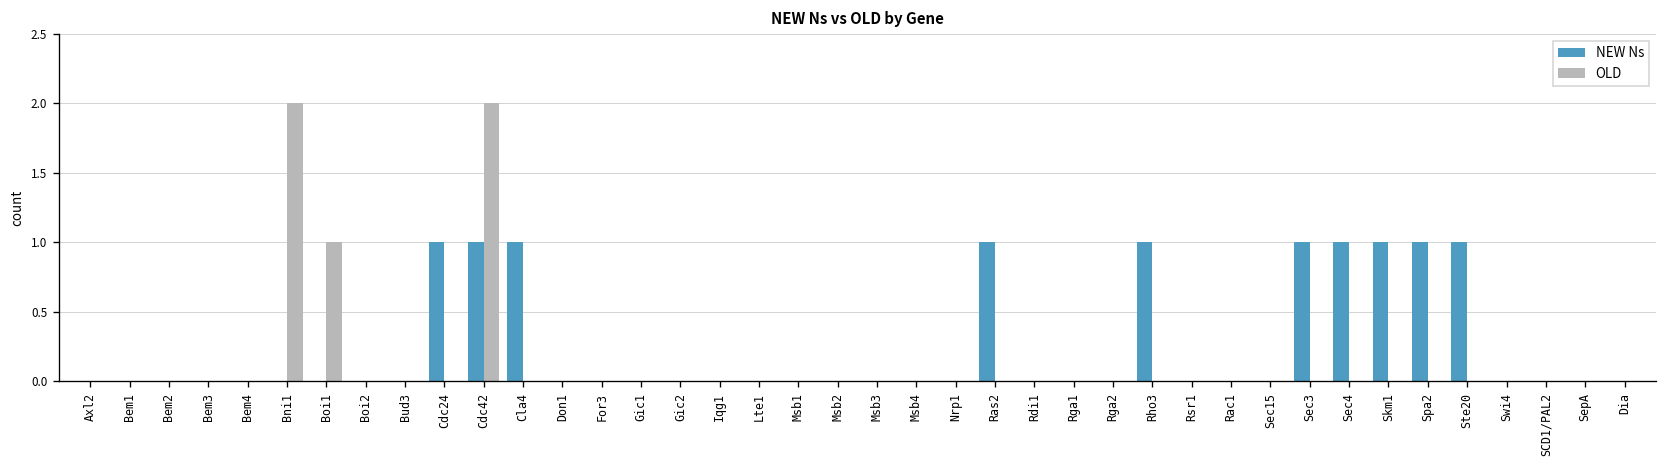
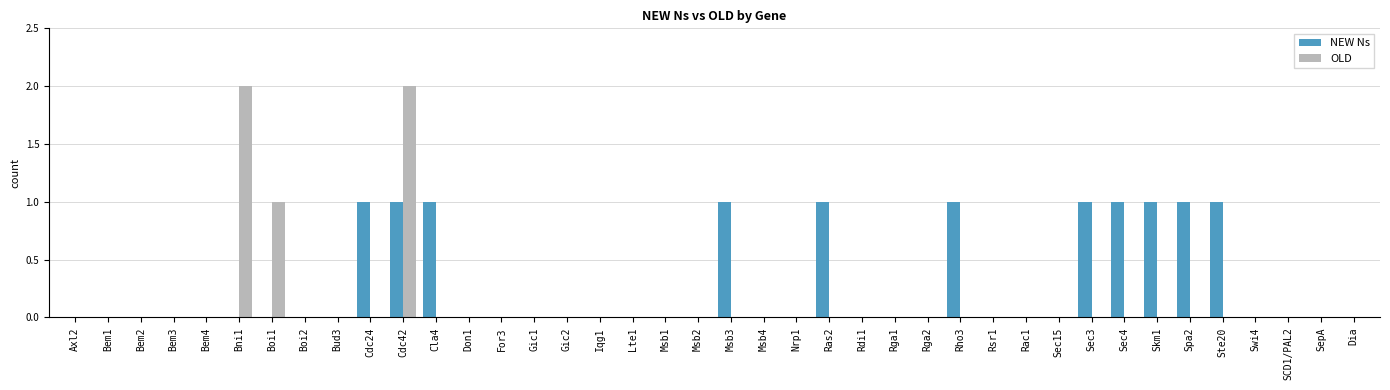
  {
    "NEW Ns": {
      "Axl2": 0,
      "Bem1": 0,
      "Bem2": 0,
      "Bem3": 0,
      "Bem4": 0,
      "Bni1": 0,
      "Boi1": 0,
      "Boi2": 0,
      "Bud3": 0,
      "Cdc24": 1,
      "Cdc42": 1,
      "Cla4": 1,
      "Don1": 0,
      "For3": 0,
      "Gic1": 0,
      "Gic2": 0,
      "Iqg1": 0,
      "Lte1": 0,
      "Msb1": 0,
      "Msb2": 0,
-     "Msb3": 0,
+     "Msb3": 1,
      "Msb4": 0,
      "Nrp1": 0,
      "Ras2": 1,
      "Rdi1": 0,
      "Rga1": 0,
      "Rga2": 0,
      "Rho3": 1,
      "Rsr1": 0,
      "Rac1": 0,
      "Sec15": 0,
      "Sec3": 1,
      "Sec4": 1,
      "Skm1": 1,
      "Spa2": 1,
      "Ste20": 1,
      "Swi4": 0,
      "SCD1/PAL2": 0,
      "SepA": 0,
      "Dia": 0
    },
    "OLD": {
      "Axl2": 0,
      "Bem1": 0,
      "Bem2": 0,
      "Bem3": 0,
      "Bem4": 0,
      "Bni1": 2,
      "Boi1": 1,
      "Boi2": 0,
      "Bud3": 0,
      "Cdc24": 0,
      "Cdc42": 2,
      "Cla4": 0,
      "Don1": 0,
      "For3": 0,
      "Gic1": 0,
      "Gic2": 0,
      "Iqg1": 0,
      "Lte1": 0,
      "Msb1": 0,
      "Msb2": 0,
      "Msb3": 0,
      "Msb4": 0,
      "Nrp1": 0,
      "Ras2": 0,
      "Rdi1": 0,
      "Rga1": 0,
      "Rga2": 0,
      "Rho3": 0,
      "Rsr1": 0,
      "Rac1": 0,
      "Sec15": 0,
      "Sec3": 0,
      "Sec4": 0,
      "Skm1": 0,
      "Spa2": 0,
      "Ste20": 0,
      "Swi4": 0,
      "SCD1/PAL2": 0,
      "SepA": 0,
      "Dia": 0
    }
  }
